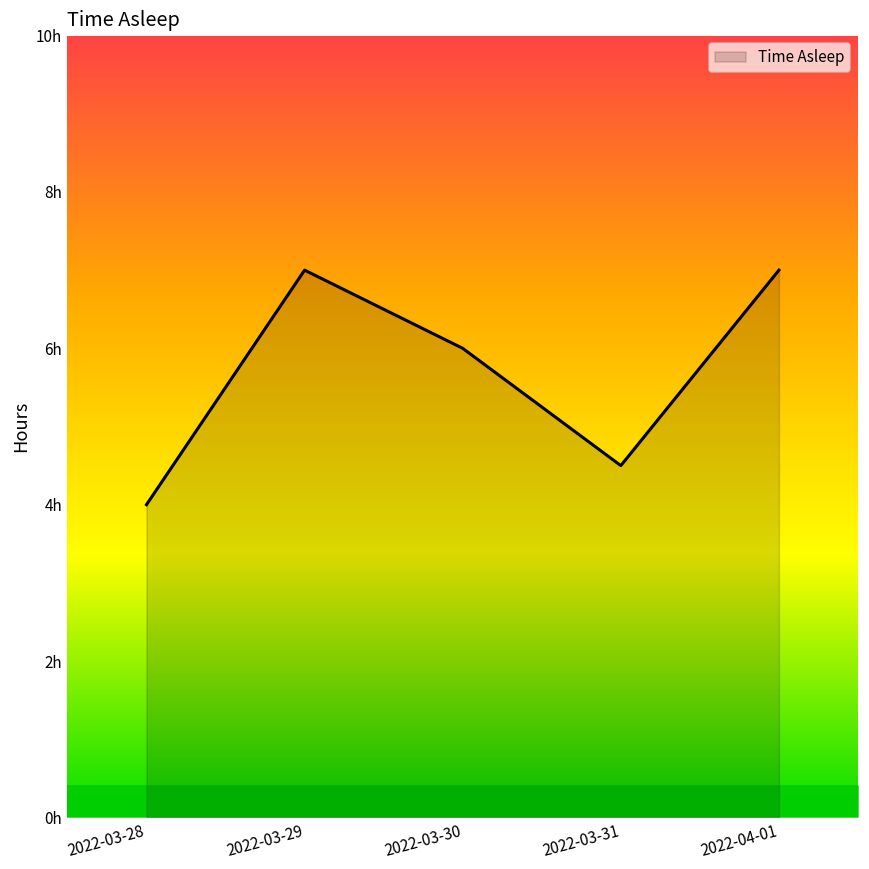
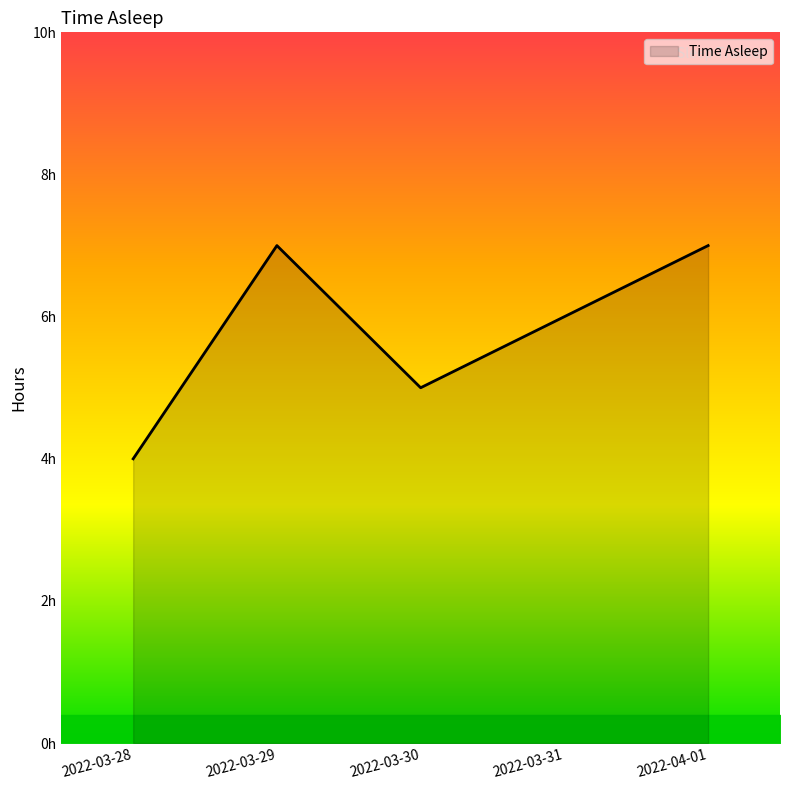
  {
    "Time Asleep": {
      "2022-03-28": "4.0h",
      "2022-03-29": "7.0h",
-     "2022-03-30": "6h",
-     "2022-03-31": "4.5h",
+     "2022-03-30": "5h",
+     "2022-03-31": "6.0h",
      "2022-04-01": "7.0h"
    }
  }
